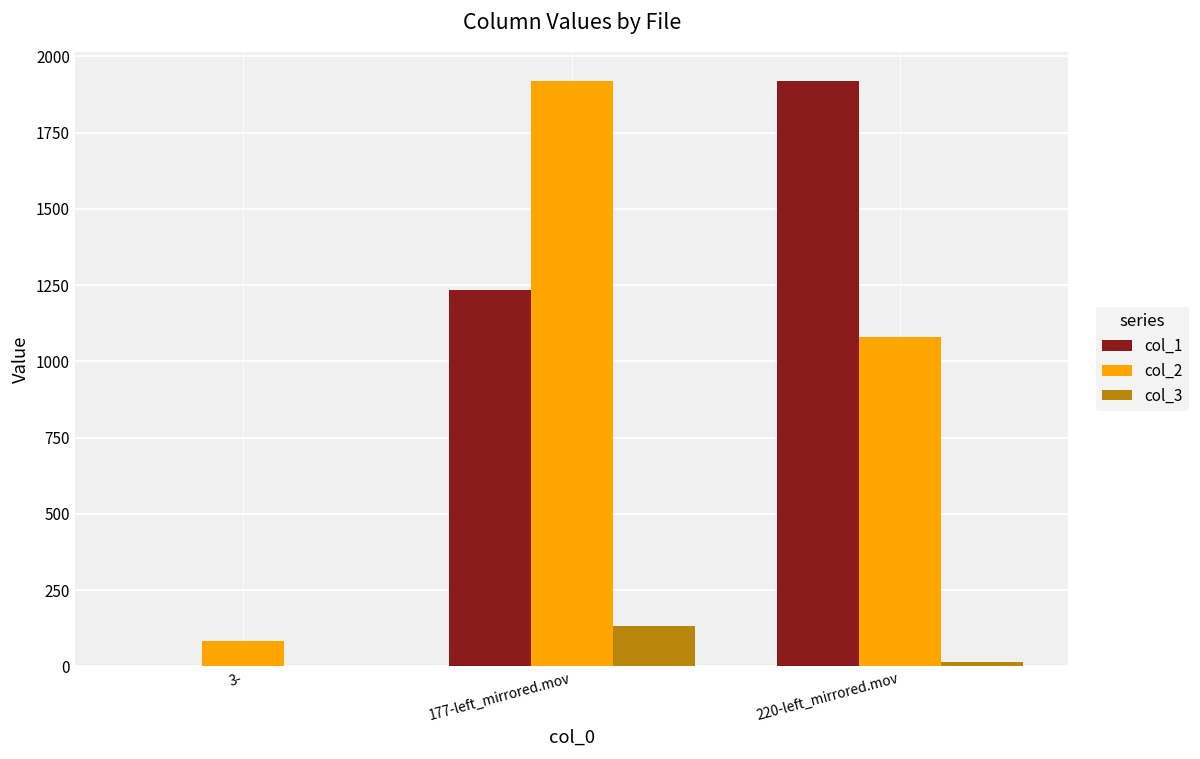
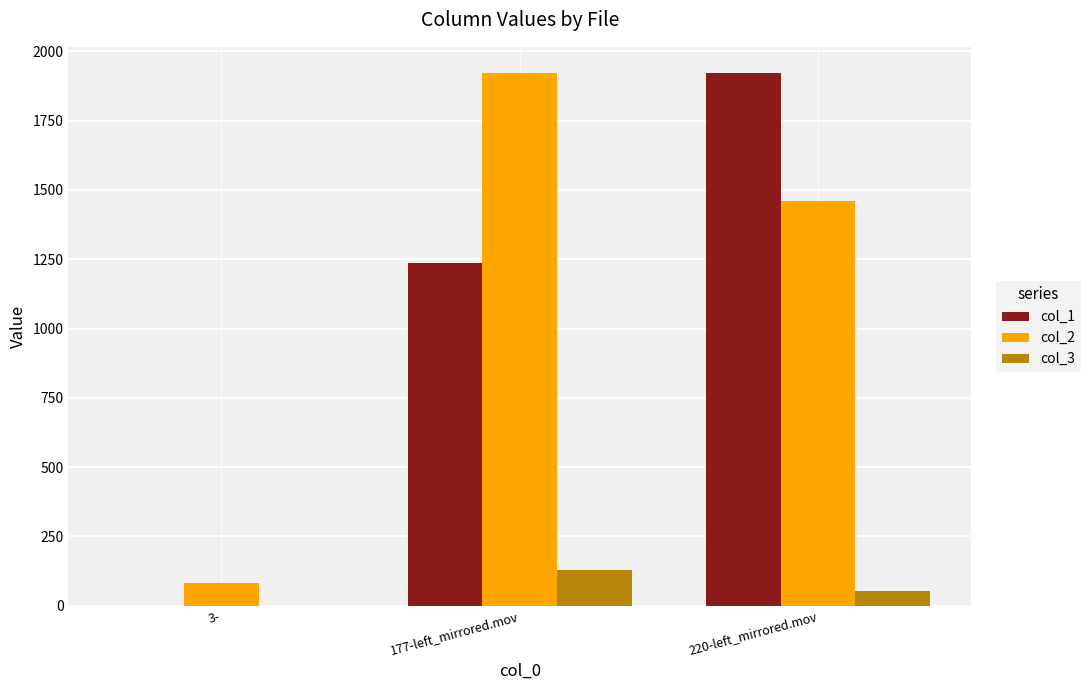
  {
    "col_1": {
      "3-": 0,
      "177-left_mirrored.mov": 1240,
      "220-left_mirrored.mov": 1920
    },
    "col_2": {
      "3-": 80,
      "177-left_mirrored.mov": 1920,
-     "220-left_mirrored.mov": 1080
+     "220-left_mirrored.mov": 1460
    },
    "col_3": {
      "3-": 0,
      "177-left_mirrored.mov": 130,
-     "220-left_mirrored.mov": 20
+     "220-left_mirrored.mov": 50
    }
  }
